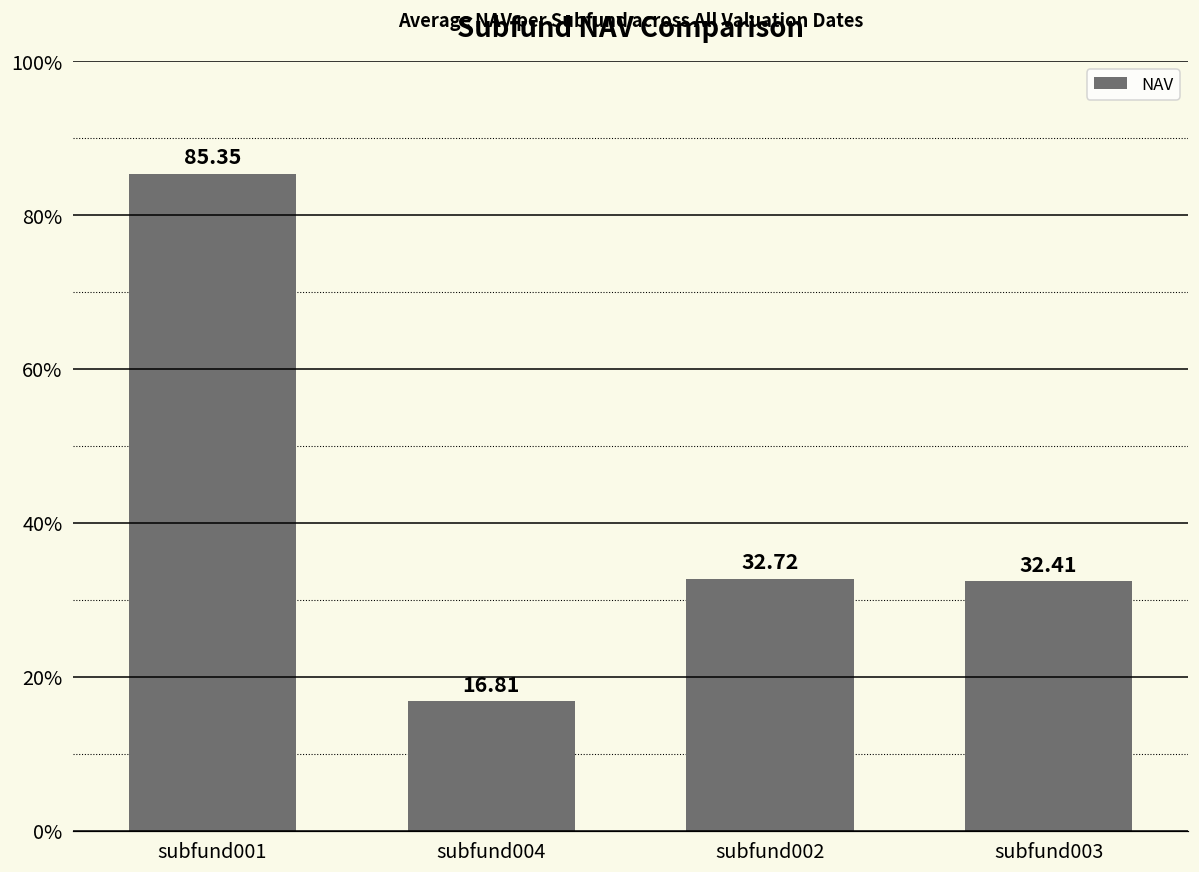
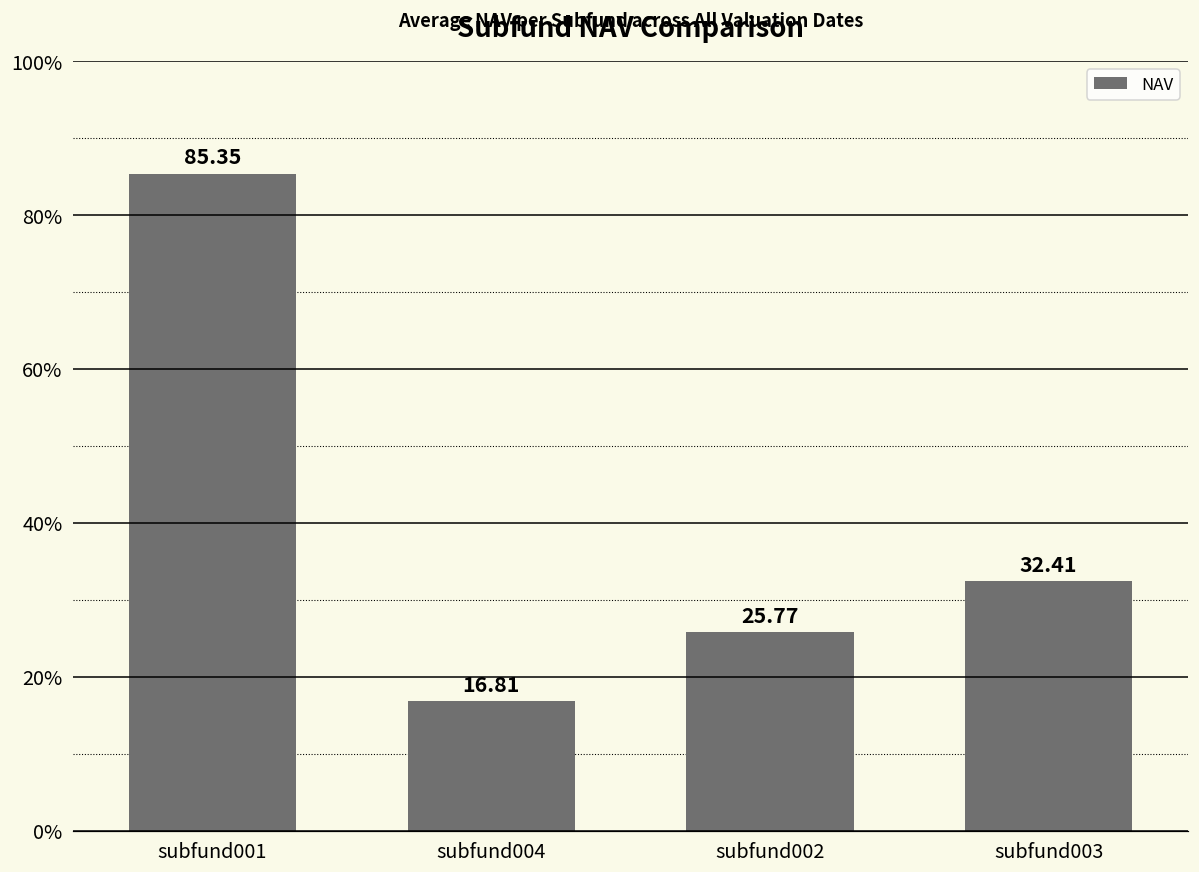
  {
    "subfund001": 85.35,
    "subfund004": 16.81,
-   "subfund002": 32.72,
+   "subfund002": 25.77,
    "subfund003": 32.41
  }
